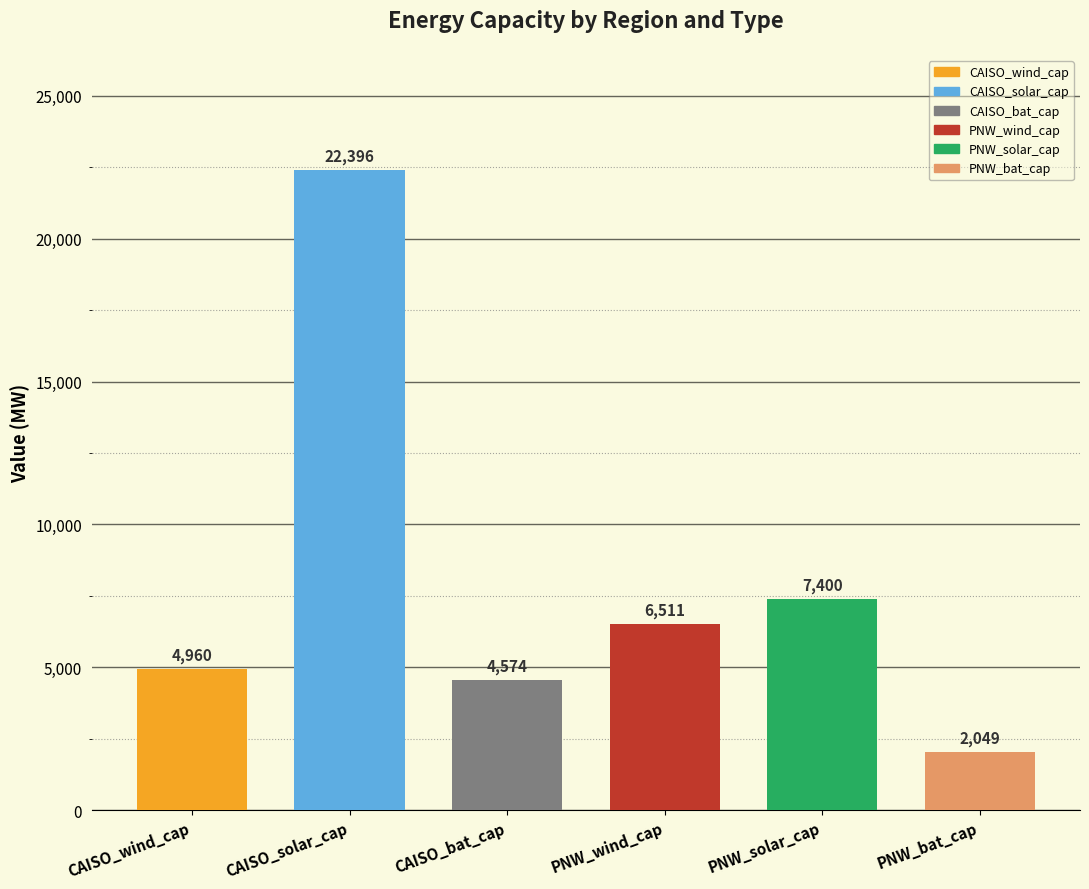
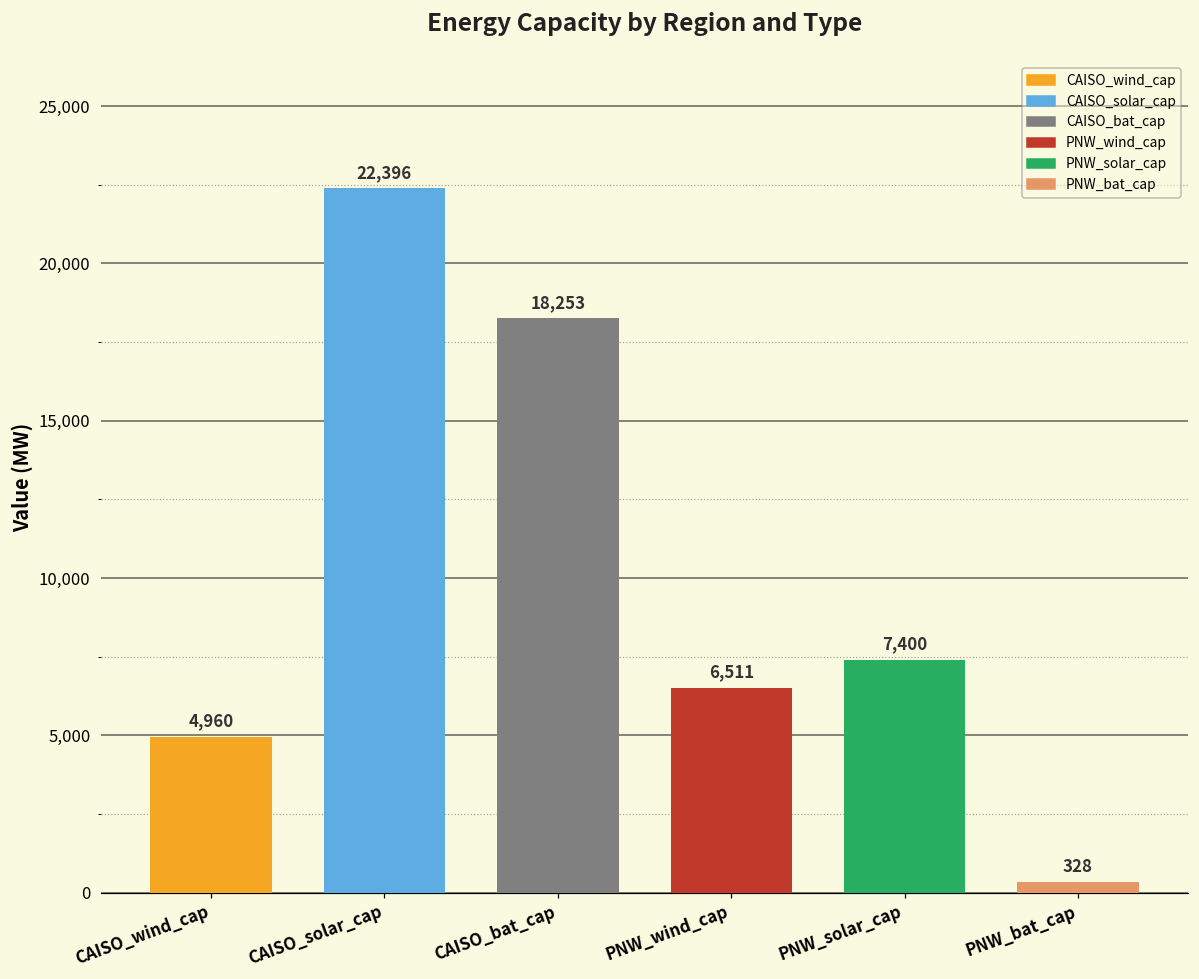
  {
    "CAISO_wind_cap": "4,960",
    "CAISO_solar_cap": "22,396",
-   "CAISO_bat_cap": "4,574",
+   "CAISO_bat_cap": "18,253",
    "PNW_wind_cap": "6,511",
    "PNW_solar_cap": "7,400",
-   "PNW_bat_cap": "2,049"
+   "PNW_bat_cap": "328"
  }
